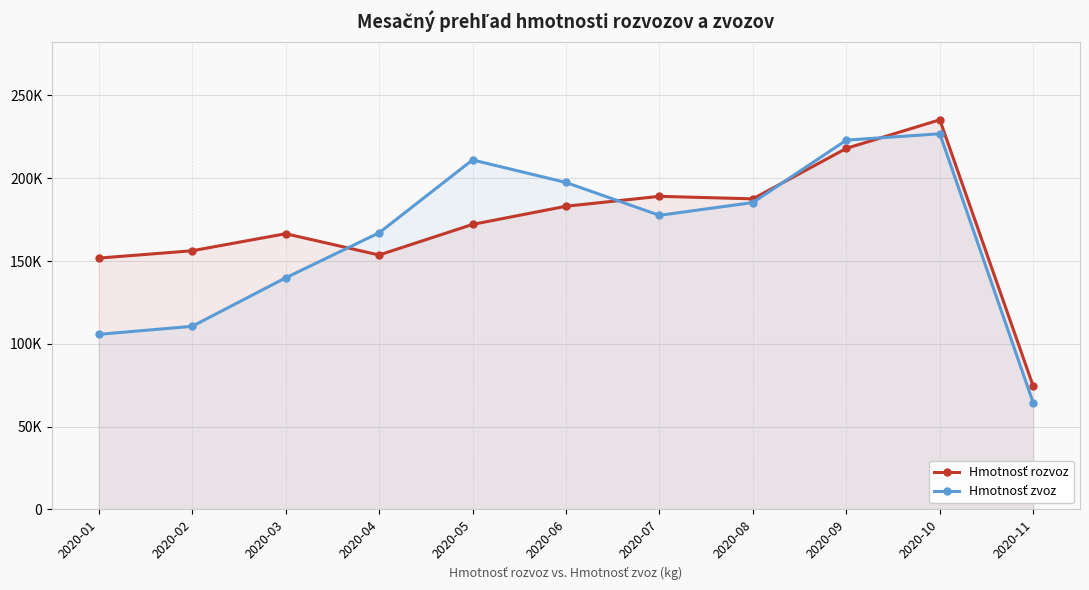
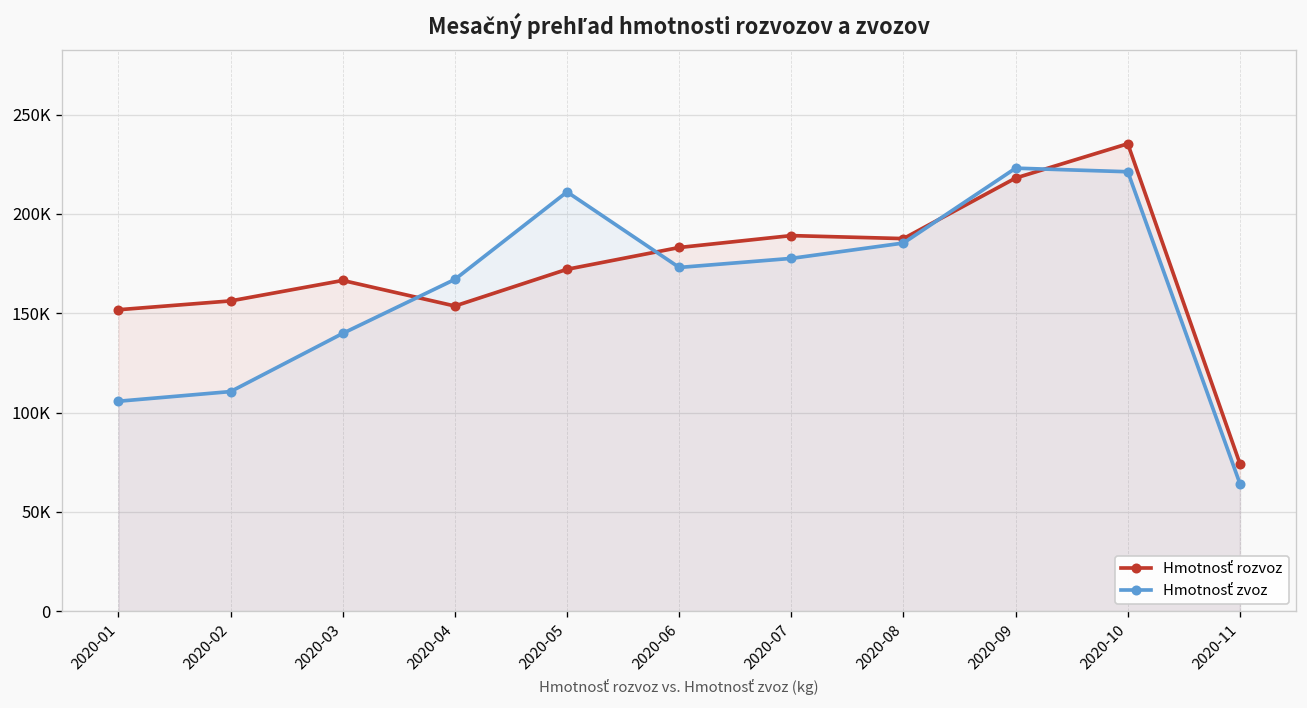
  {
    "Hmotnosť rozvoz": {
      "2020-01": 152000,
      "2020-02": 156000,
      "2020-03": 167000,
      "2020-04": 154000,
      "2020-05": 172000,
      "2020-06": 183000,
      "2020-07": 189000,
      "2020-08": 188000,
      "2020-09": 218000,
      "2020-10": 235000,
      "2020-11": 74000
    },
    "Hmotnosť zvoz": {
      "2020-01": 106000,
      "2020-02": 111000,
      "2020-03": 140000,
      "2020-04": 167000,
      "2020-05": 211000,
-     "2020-06": 197000,
+     "2020-06": 173000,
      "2020-07": 178000,
      "2020-08": 185000,
      "2020-09": 223000,
-     "2020-10": 227000,
+     "2020-10": 221000,
      "2020-11": 64000
    }
  }
